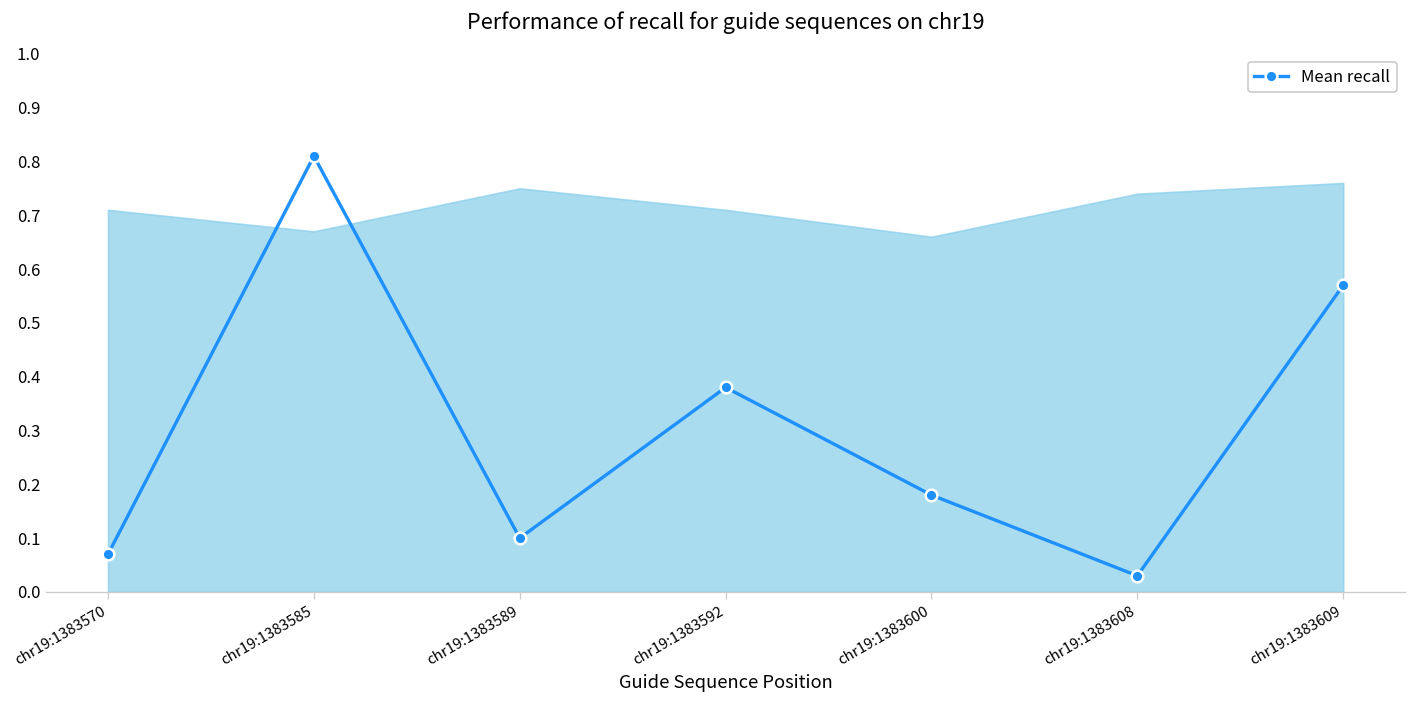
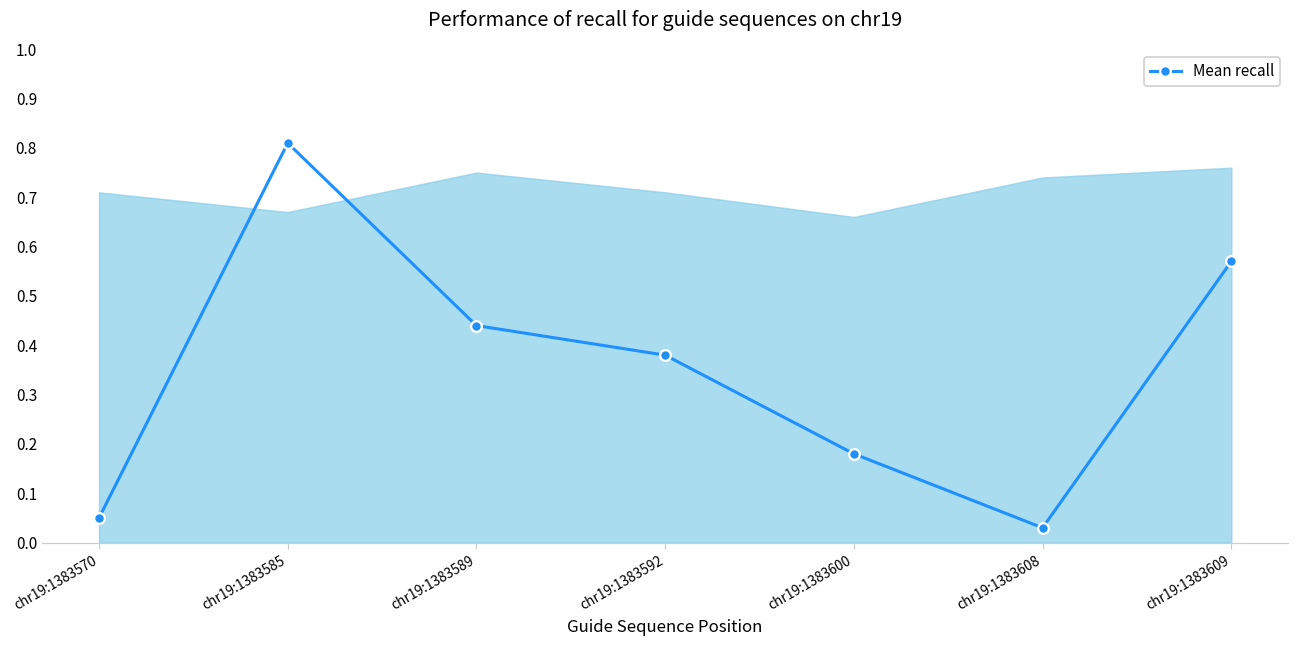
  {
    "Mean recall": {
-     "chr19:1383570": 0.07,
+     "chr19:1383570": 0.05,
      "chr19:1383585": 0.81,
-     "chr19:1383589": 0.10,
+     "chr19:1383589": 0.44,
      "chr19:1383592": 0.38,
      "chr19:1383600": 0.18,
      "chr19:1383608": 0.03,
      "chr19:1383609": 0.57
    }
  }
